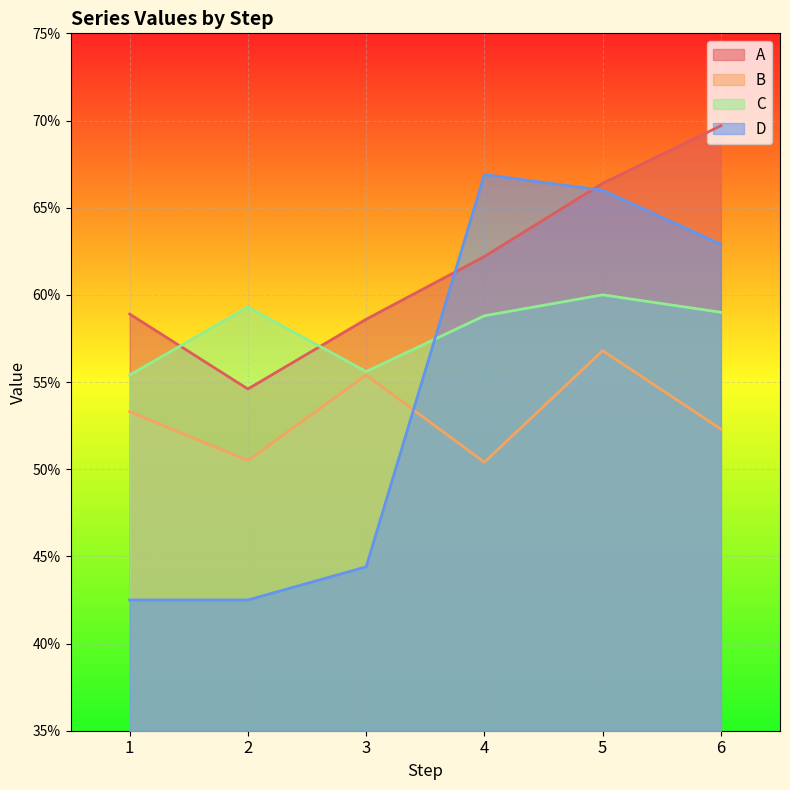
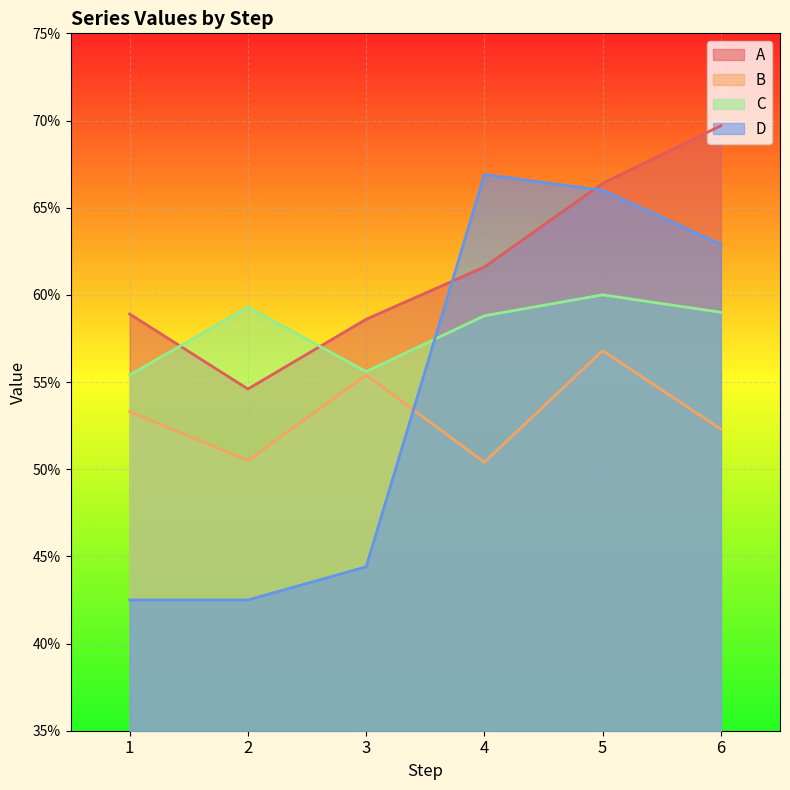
  {
    "A": {
      "1": "58.9%",
      "2": "54.6%",
      "3": "58.6%",
-     "4": "62.2%",
+     "4": "61.6%",
      "5": "66.4%"
    },
    "B": {
      "1": "53.3%",
      "2": "50.5%",
      "3": "55.4%",
      "4": "50.4%",
      "5": "56.8%",
      "6": "52.3%"
    },
    "C": {
      "1": "55.4%",
      "2": "59.3%",
      "3": "55.6%",
      "4": "58.8%",
      "5": "60.0%",
      "6": "59.0%"
    },
    "D": {
      "1": "42.5%",
      "2": "42.5%",
      "3": "44.4%",
      "4": "66.9%",
      "5": "66.0%",
      "6": "62.9%"
    }
  }
